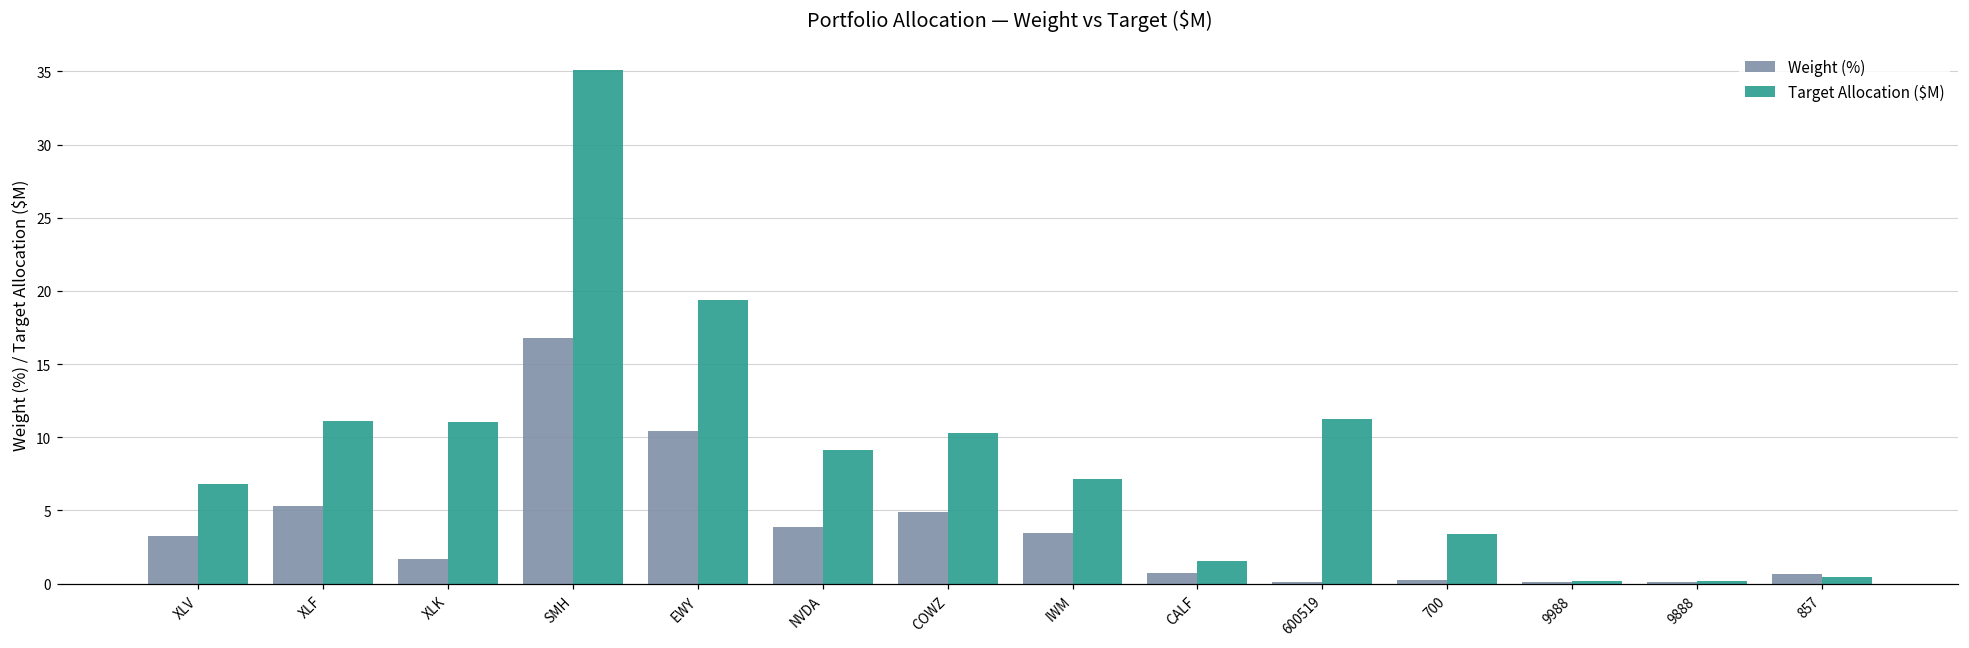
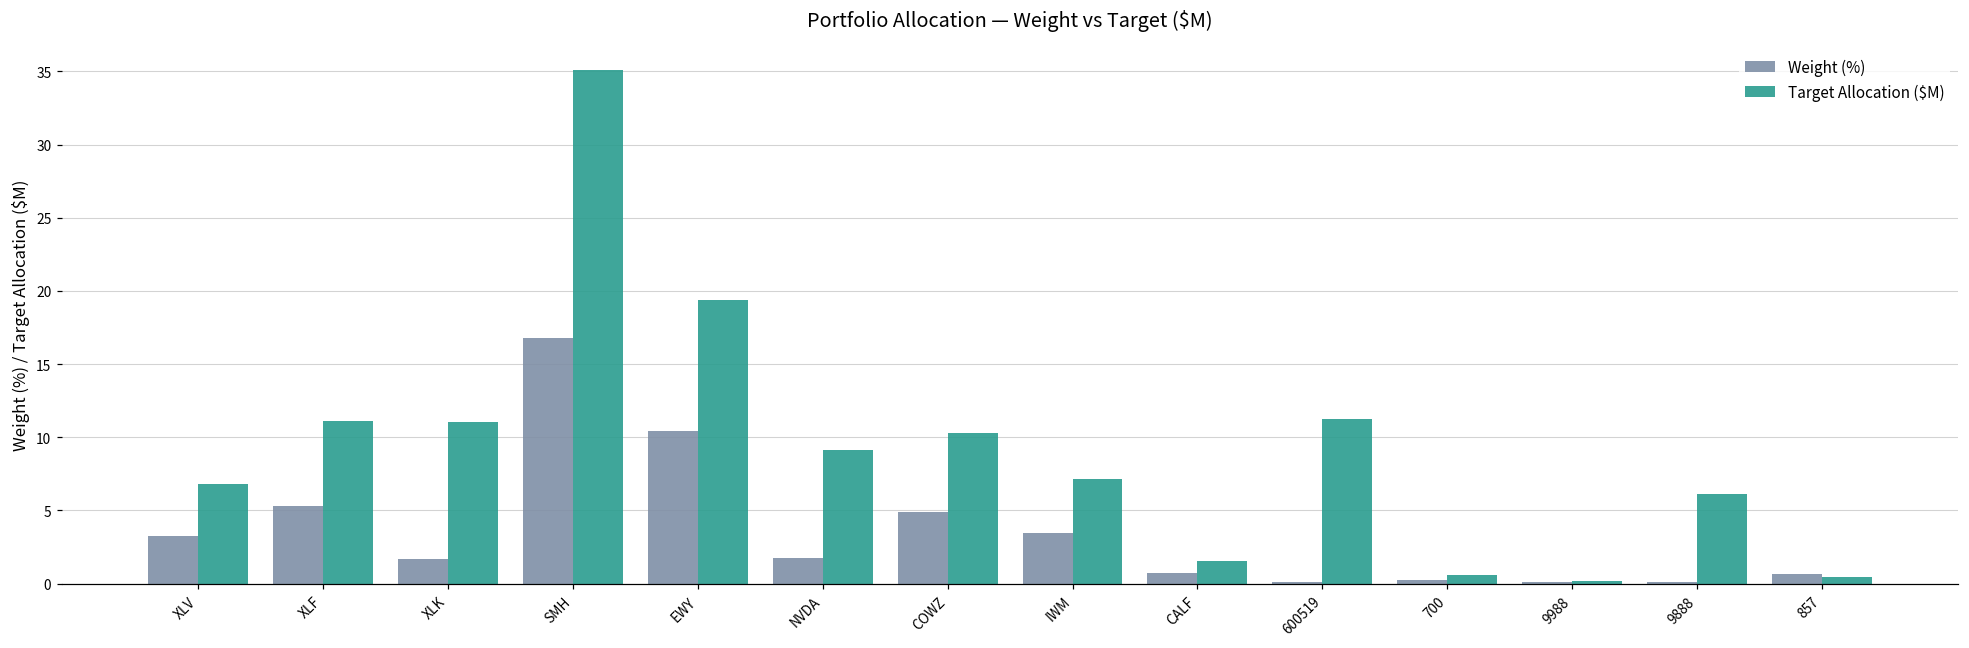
  {
    "Weight (%)": {
      "XLV": 3.3,
      "XLF": 5.3,
      "XLK": 1.7,
      "SMH": 16.8,
      "EWY": 10.4,
-     "NVDA": 3.9,
+     "NVDA": 1.8,
      "COWZ": 4.9,
      "IWM": 3.4,
      "CALF": 0.7,
      "700": 0.3,
      "857": 0.7
    },
    "Target Allocation ($M)": {
      "XLV": 6.8,
      "XLF": 11.1,
      "XLK": 11.0,
      "SMH": 35.1,
      "EWY": 19.4,
      "NVDA": 9.1,
      "COWZ": 10.3,
      "IWM": 7.2,
      "CALF": 1.5,
      "600519": 11.3,
-     "700": 3.4,
+     "700": 0.6,
      "9988": 0.2,
-     "9888": 0.2,
+     "9888": 6.1,
      "857": 0.5
    }
  }
